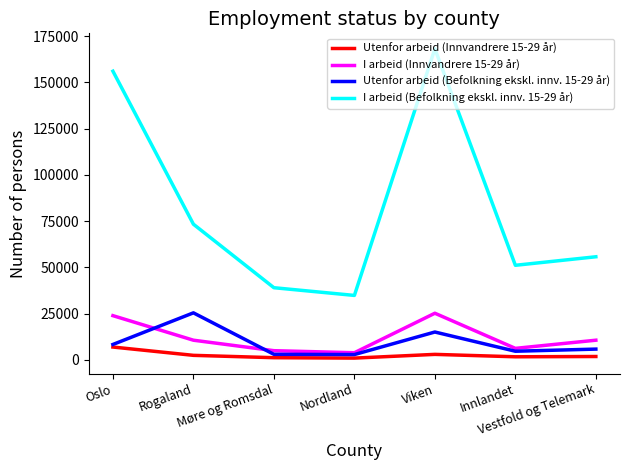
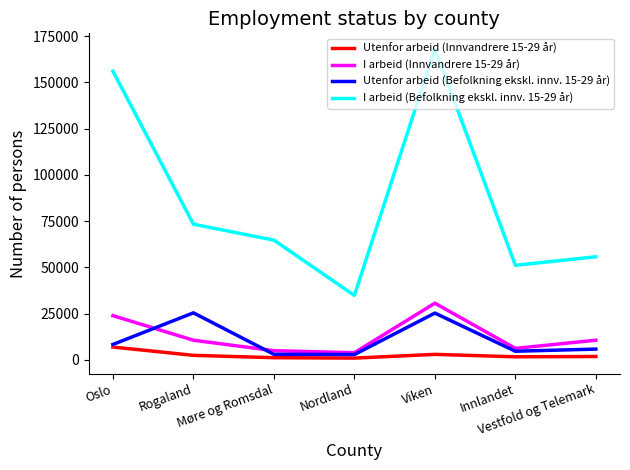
  {
    "Utenfor arbeid (Innvandrere 15-29 år)": {
      "Rogaland": 2000,
      "Møre og Romsdal": 1000,
      "Nordland": 1000,
      "Viken": 3000,
      "Innlandet": 2000,
      "Vestfold og Telemark": 2000
    },
    "I arbeid (Innvandrere 15-29 år)": {
      "Oslo": 24000,
      "Rogaland": 11000,
      "Møre og Romsdal": 5000,
-     "Viken": 25000,
+     "Viken": 31000,
      "Innlandet": 6000,
      "Vestfold og Telemark": 11000
    },
    "Utenfor arbeid (Befolkning ekskl. innv. 15-29 år)": {
      "Rogaland": 25000,
      "Møre og Romsdal": 3000,
-     "Viken": 15000,
+     "Viken": 25000,
      "Innlandet": 5000,
      "Vestfold og Telemark": 6000
    },
    "I arbeid (Befolkning ekskl. innv. 15-29 år)": {
      "Oslo": 156000,
      "Rogaland": 73000,
-     "Møre og Romsdal": 39000,
+     "Møre og Romsdal": 65000,
      "Nordland": 35000,
      "Innlandet": 51000,
      "Vestfold og Telemark": 56000
    }
  }
